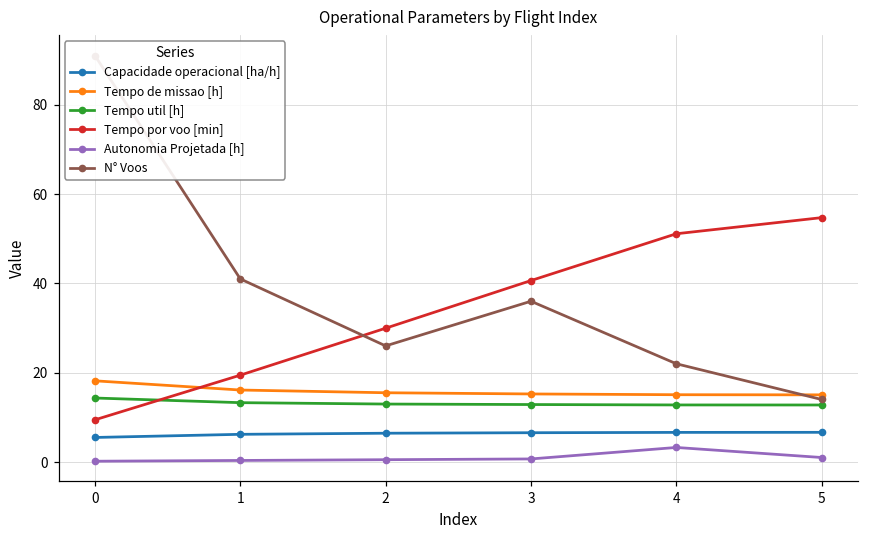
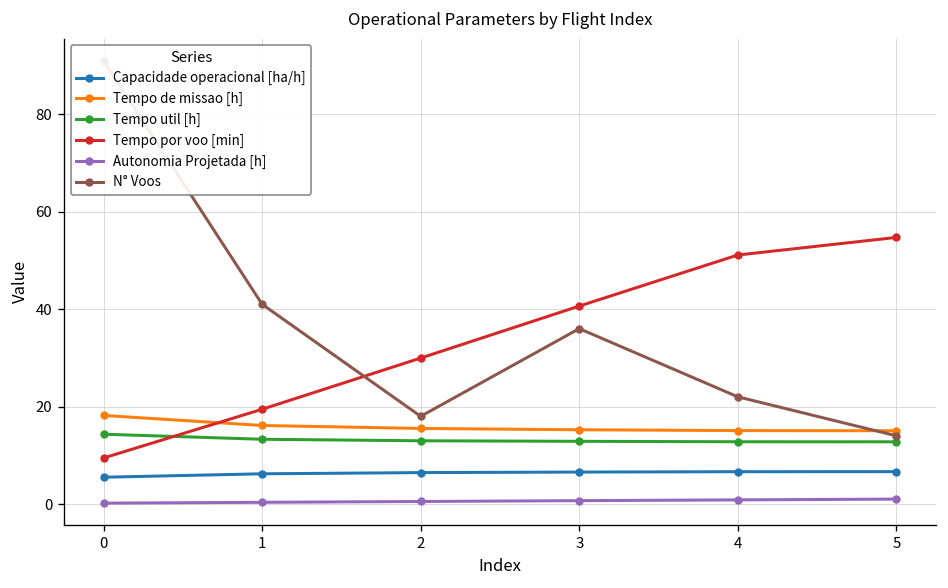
  {
    "Capacidade operacional [ha/h]": {
      "0": 5,
      "1": 6,
      "2": 6,
      "3": 7,
      "4": 7,
      "5": 7
    },
    "Tempo de missao [h]": {
      "0": 18,
      "1": 16,
      "2": 16,
      "3": 15,
      "4": 15,
      "5": 15
    },
    "Tempo util [h]": {
      "0": 14,
      "1": 13,
      "2": 13,
      "3": 13,
      "4": 13,
      "5": 13
    },
    "Tempo por voo [min]": {
      "0": 9,
      "1": 19,
      "2": 30,
      "3": 41,
      "4": 51,
      "5": 55
    },
    "Autonomia Projetada [h]": {
      "0": 0,
      "1": 0,
      "2": 1,
      "3": 1,
-     "4": 3,
+     "4": 1,
      "5": 1
    },
    "N° Voos": {
      "1": 41,
-     "2": 26,
+     "2": 18,
      "3": 36,
      "4": 22,
      "5": 14
    }
  }
